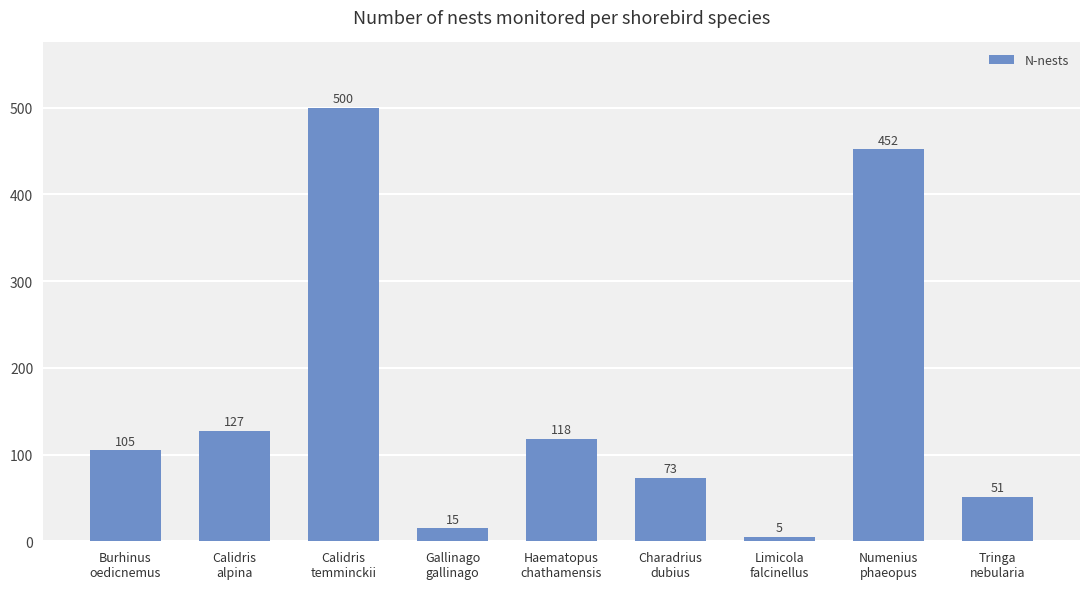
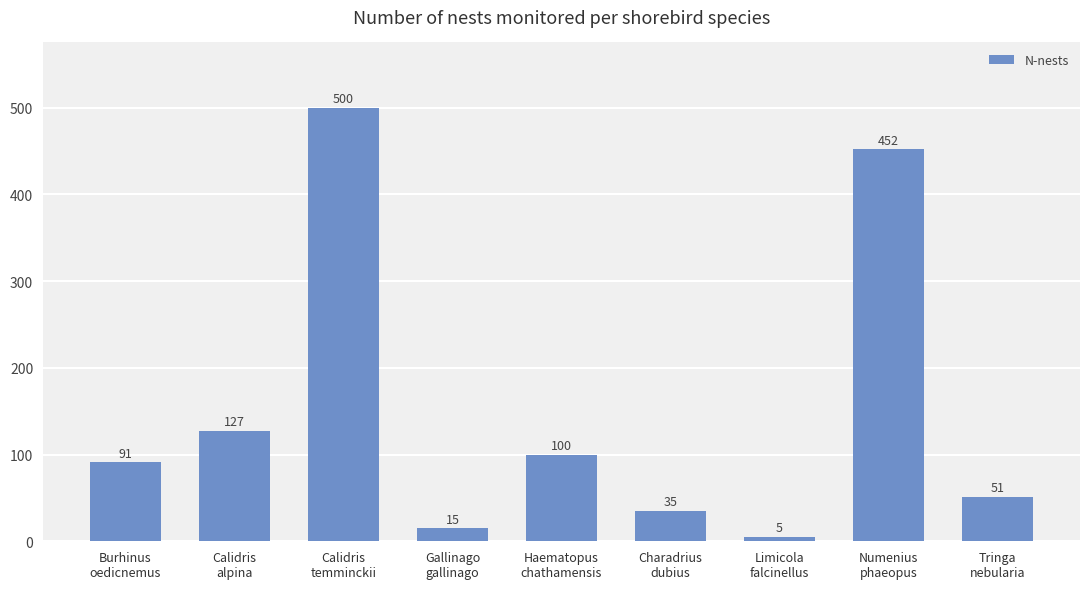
  {
-   "Burhinus oedicnemus": 105,
+   "Burhinus oedicnemus": 91,
    "Calidris alpina": 127,
    "Calidris temminckii": 500,
    "Gallinago gallinago": 15,
-   "Haematopus chathamensis": 118,
-   "Charadrius dubius": 73,
+   "Haematopus chathamensis": 100,
+   "Charadrius dubius": 35,
    "Limicola falcinellus": 5,
    "Numenius phaeopus": 452,
    "Tringa nebularia": 51
  }
